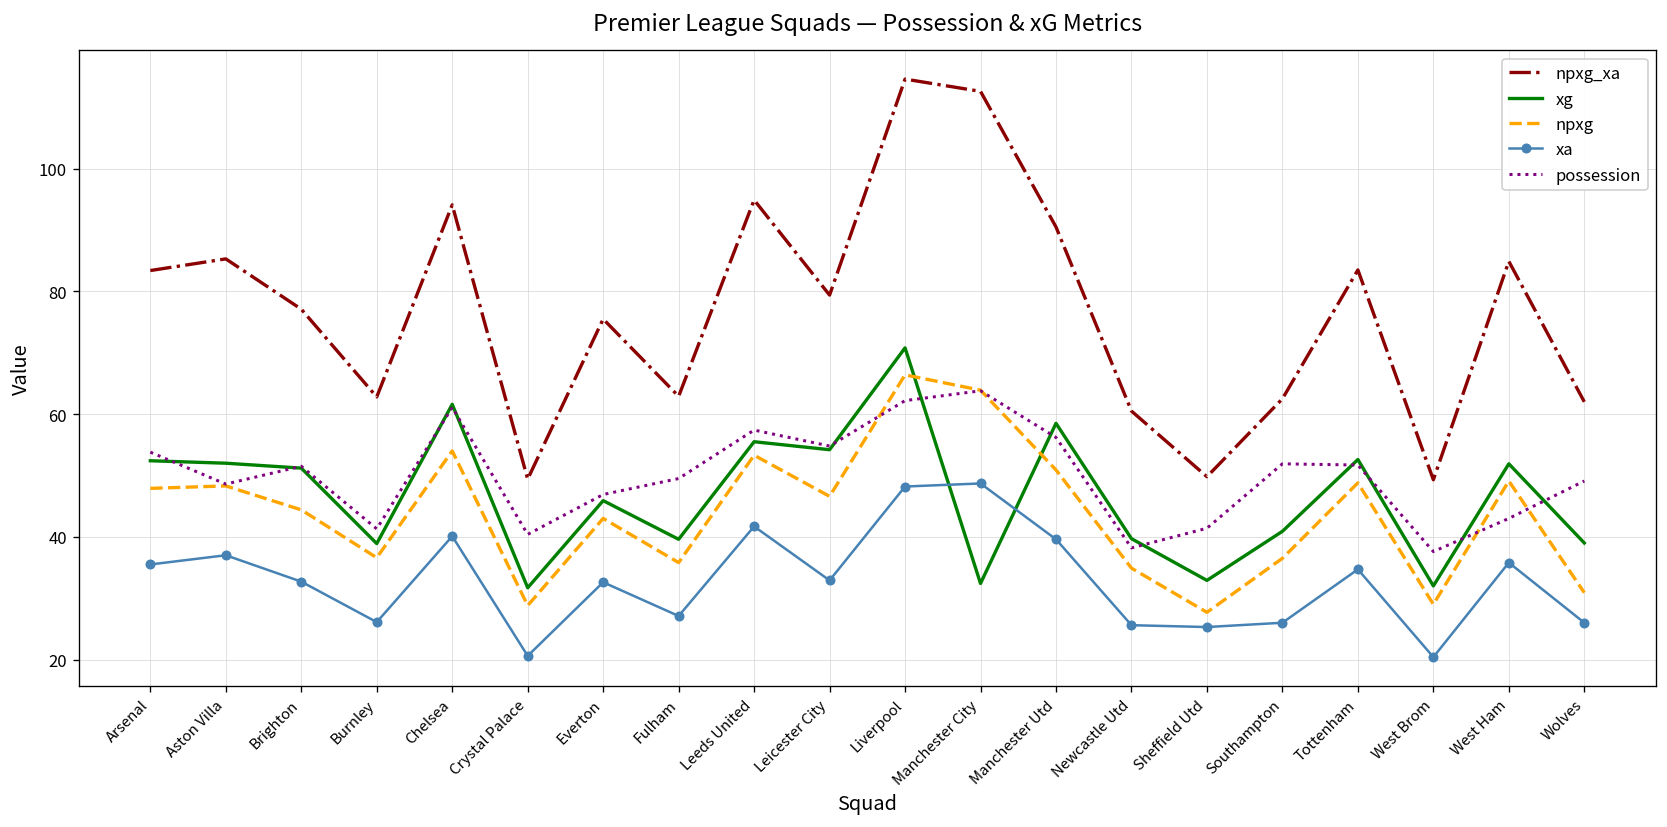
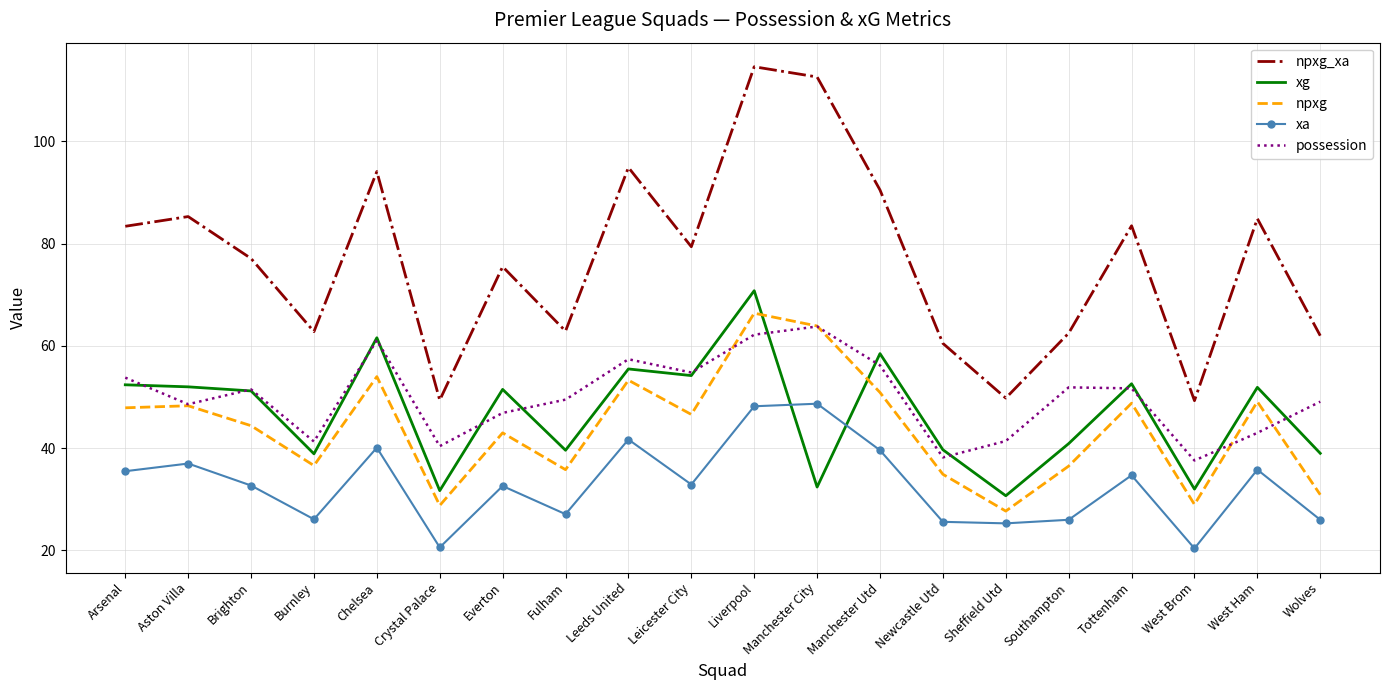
  {
    "npxg_xa": {
      "Arsenal": 83,
      "Aston Villa": 85,
      "Brighton": 77,
      "Burnley": 63,
      "Chelsea": 94,
      "Crystal Palace": 49,
      "Everton": 76,
      "Fulham": 63,
      "Leeds United": 95,
      "Leicester City": 79,
      "Liverpool": 115,
      "Manchester City": 113,
      "Manchester Utd": 91,
      "Newcastle Utd": 61,
      "Sheffield Utd": 50,
      "Southampton": 63,
      "Tottenham": 84,
      "West Brom": 49,
      "West Ham": 85,
      "Wolves": 62
    },
    "xg": {
      "Arsenal": 52,
      "Aston Villa": 52,
      "Burnley": 39,
      "Crystal Palace": 32,
-     "Everton": 46,
+     "Everton": 52,
      "Fulham": 40,
      "Leeds United": 56,
      "Leicester City": 54,
      "Liverpool": 71,
      "Manchester City": 32,
      "Manchester Utd": 59,
      "Newcastle Utd": 40,
-     "Sheffield Utd": 33,
+     "Sheffield Utd": 31,
      "Southampton": 41,
      "Tottenham": 53,
      "West Brom": 32,
      "West Ham": 52,
      "Wolves": 39
    },
    "npxg": {
      "Arsenal": 48,
      "Brighton": 44,
      "Burnley": 37,
      "Chelsea": 54,
      "Crystal Palace": 29,
      "Everton": 43,
      "Fulham": 36,
      "Leeds United": 53,
      "Leicester City": 47,
      "Liverpool": 66,
      "Manchester Utd": 51,
      "Newcastle Utd": 35,
      "Sheffield Utd": 28,
      "Southampton": 37,
      "Tottenham": 49,
      "West Brom": 29,
      "West Ham": 49,
      "Wolves": 31
    },
    "xa": {
      "Arsenal": 36,
      "Aston Villa": 37,
      "Brighton": 33,
      "Burnley": 26,
      "Chelsea": 40,
      "Crystal Palace": 21,
      "Everton": 33,
      "Fulham": 27,
      "Leeds United": 42,
      "Leicester City": 33,
      "Liverpool": 48,
      "Manchester City": 49,
      "Manchester Utd": 40,
      "Newcastle Utd": 26,
      "Sheffield Utd": 25,
      "Southampton": 26,
      "Tottenham": 35,
      "West Brom": 20,
      "West Ham": 36,
      "Wolves": 26
    },
    "possession": {
      "Arsenal": 54,
      "Burnley": 41,
      "Crystal Palace": 40,
      "Everton": 47,
      "Fulham": 50,
      "Leeds United": 57,
      "Leicester City": 55,
      "Liverpool": 62,
      "Manchester Utd": 56,
      "Newcastle Utd": 38,
      "Sheffield Utd": 41,
      "Southampton": 52,
      "Tottenham": 52,
      "West Brom": 38,
      "West Ham": 43,
      "Wolves": 49
    }
  }
